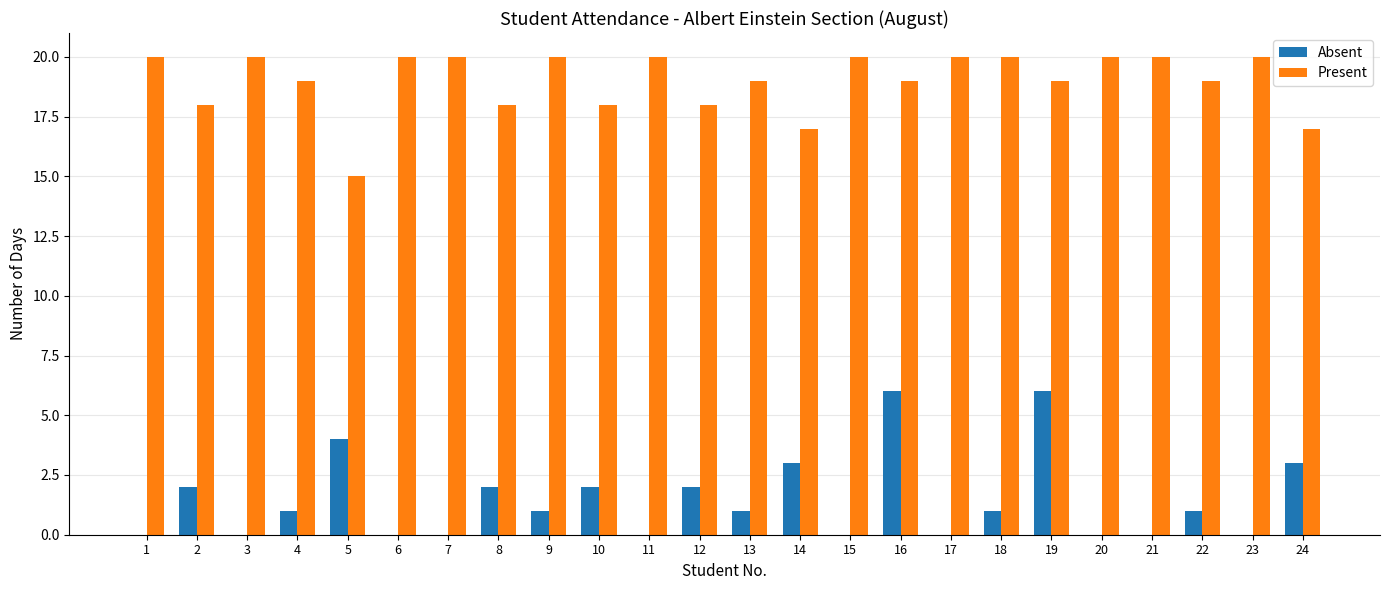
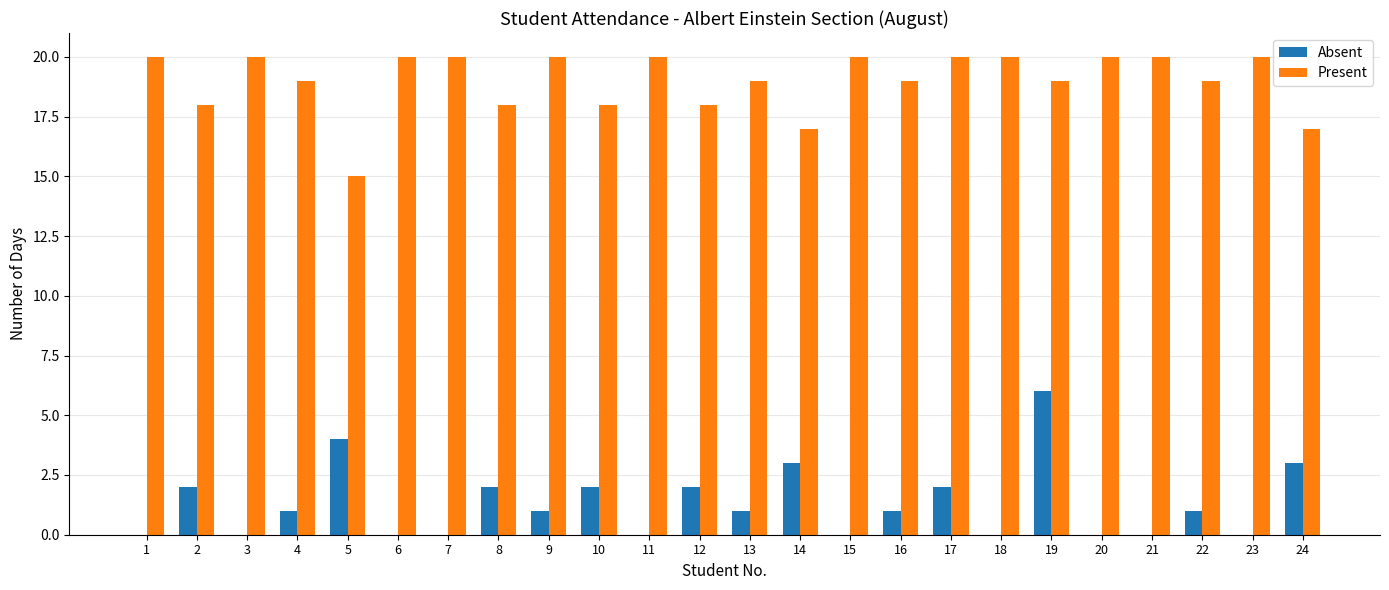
  {
    "Absent": {
      "1": 0,
      "2": 2,
      "3": 0,
      "4": 1,
      "5": 4,
      "6": 0,
      "7": 0,
      "8": 2,
      "9": 1,
      "10": 2,
      "11": 0,
      "12": 2,
      "13": 1,
      "14": 3,
      "15": 0,
-     "16": 6,
-     "17": 0,
-     "18": 1,
+     "16": 1,
+     "17": 2,
+     "18": 0,
      "19": 6,
      "20": 0,
      "21": 0,
      "22": 1,
      "23": 0,
      "24": 3
    },
    "Present": {
      "1": 20,
      "2": 18,
      "3": 20,
      "4": 19,
      "5": 15,
      "6": 20,
      "7": 20,
      "8": 18,
      "9": 20,
      "10": 18,
      "11": 20,
      "12": 18,
      "13": 19,
      "14": 17,
      "15": 20,
      "16": 19,
      "17": 20,
      "18": 20,
      "19": 19,
      "20": 20,
      "21": 20,
      "22": 19,
      "23": 20,
      "24": 17
    }
  }
